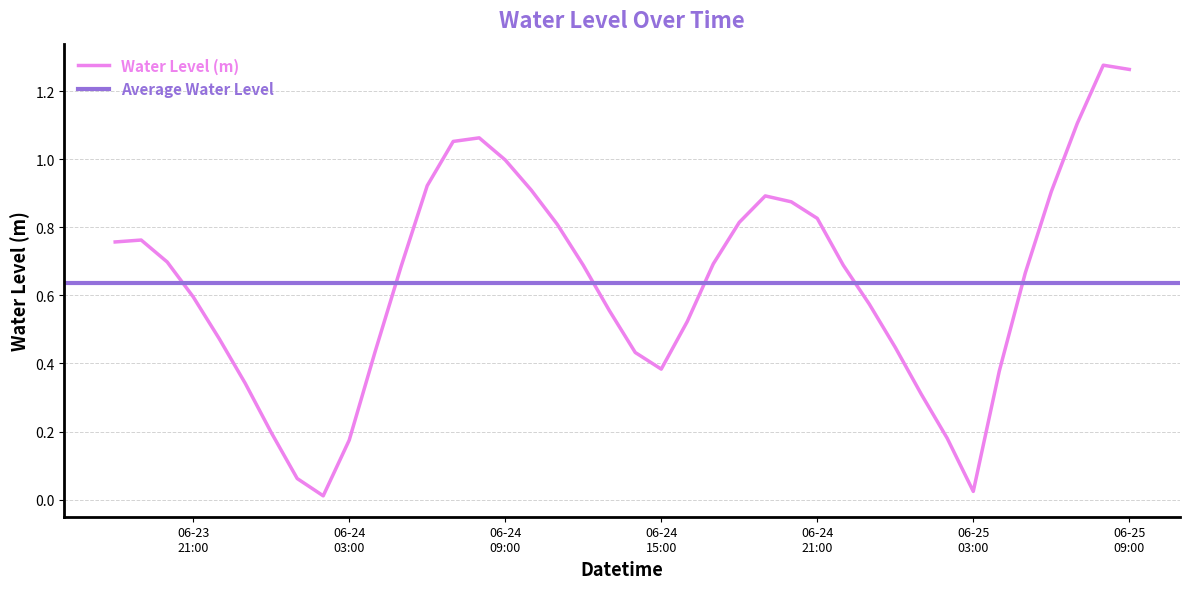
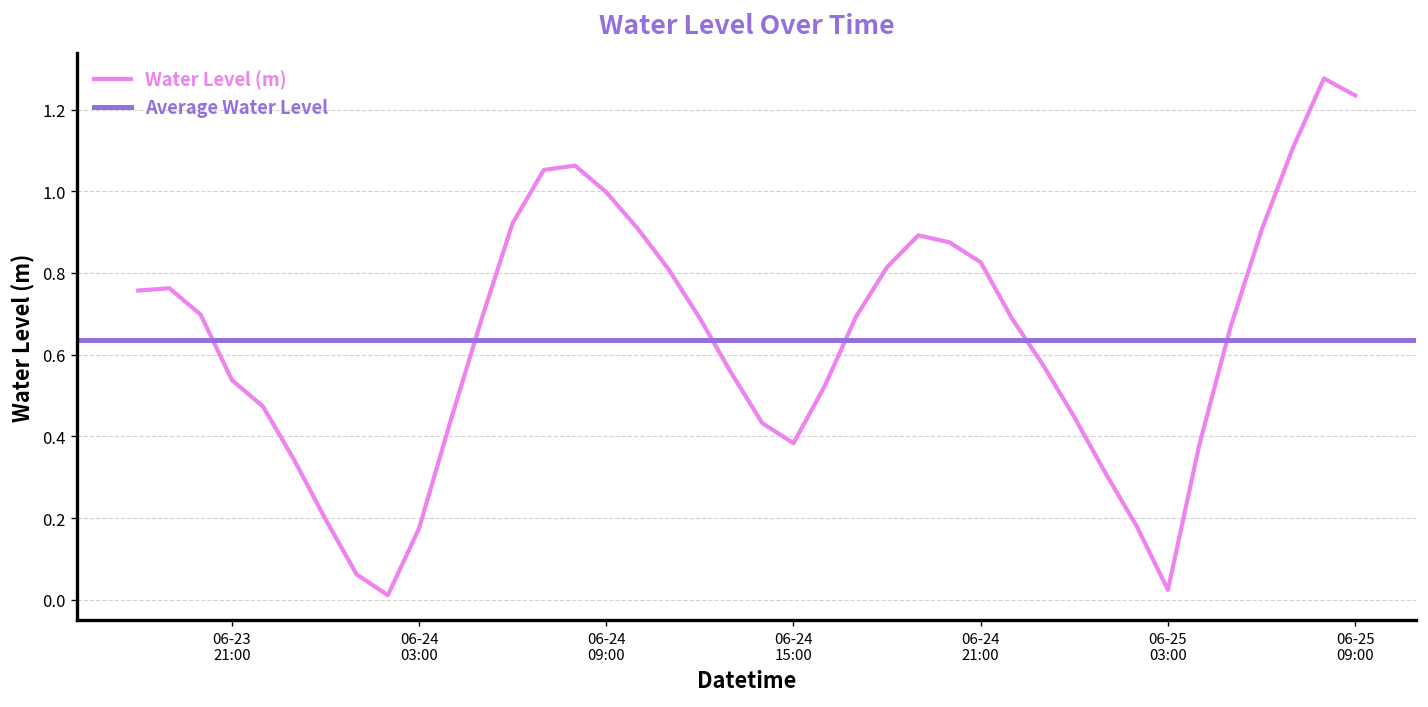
  {
-   "06-23 21:00": 0.60,
+   "06-23 21:00": 0.54,
    "06-24 03:00": 0.17,
    "06-24 09:00": 1.00,
    "06-24 15:00": 0.38,
    "06-24 21:00": 0.83,
    "06-25 03:00": 0.02,
-   "06-25 09:00": 1.26
+   "06-25 09:00": 1.23
  }
